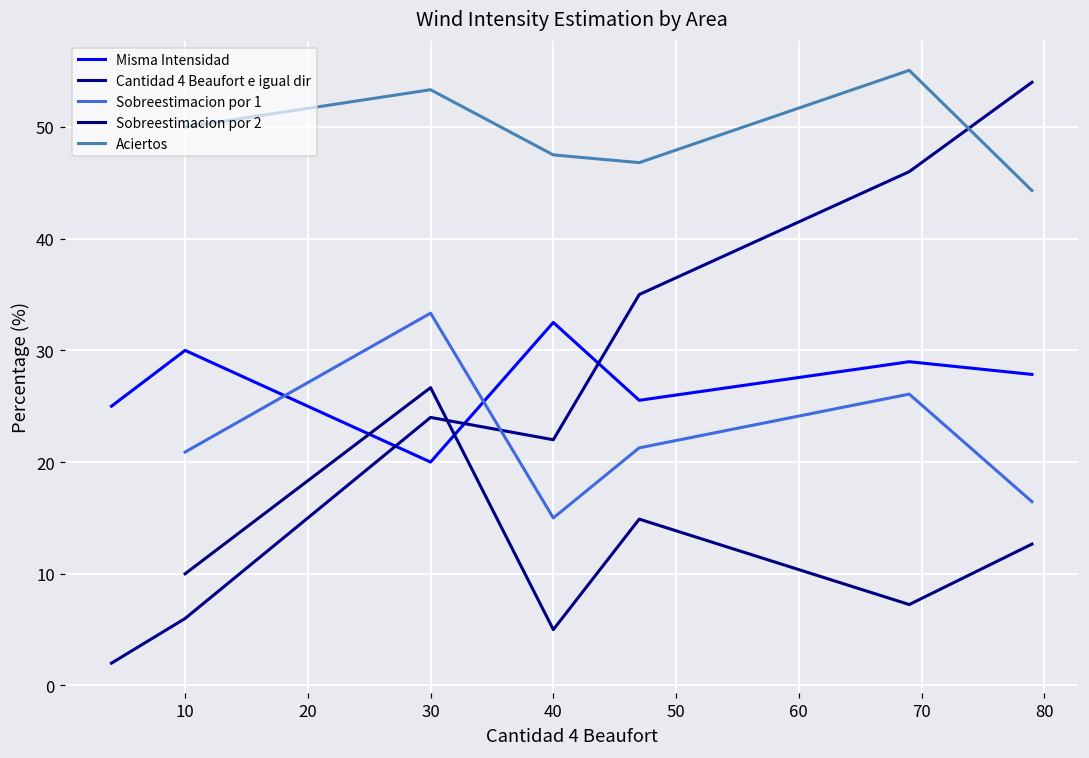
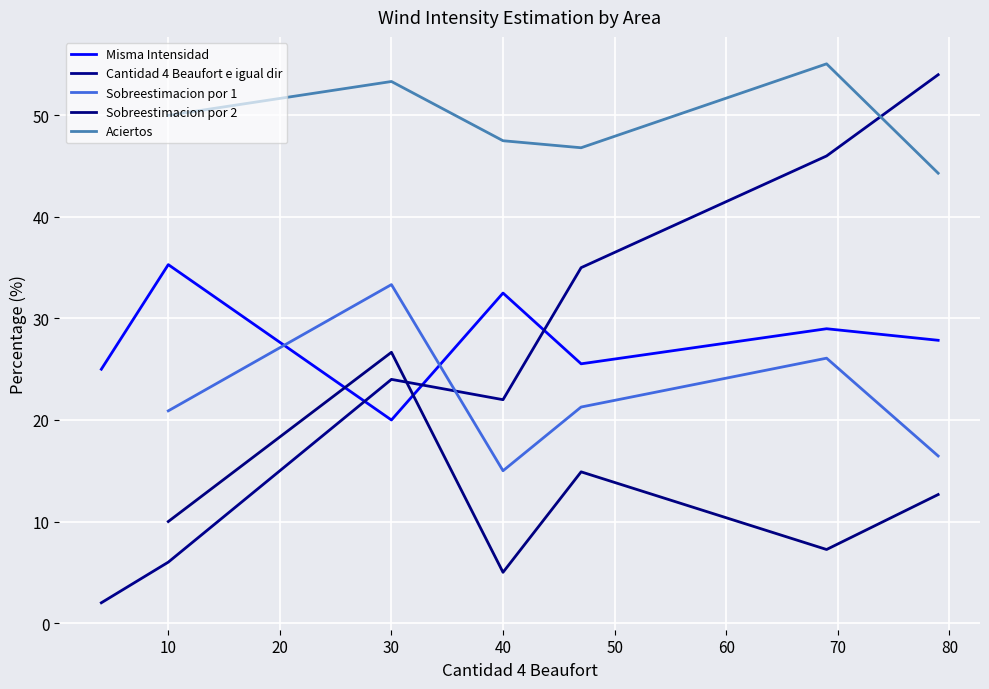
  {
    "Misma Intensidad": {
-     "10": 30.0,
+     "10": 35.3,
      "30": 20.0,
      "40": 32.5
    }
  }
